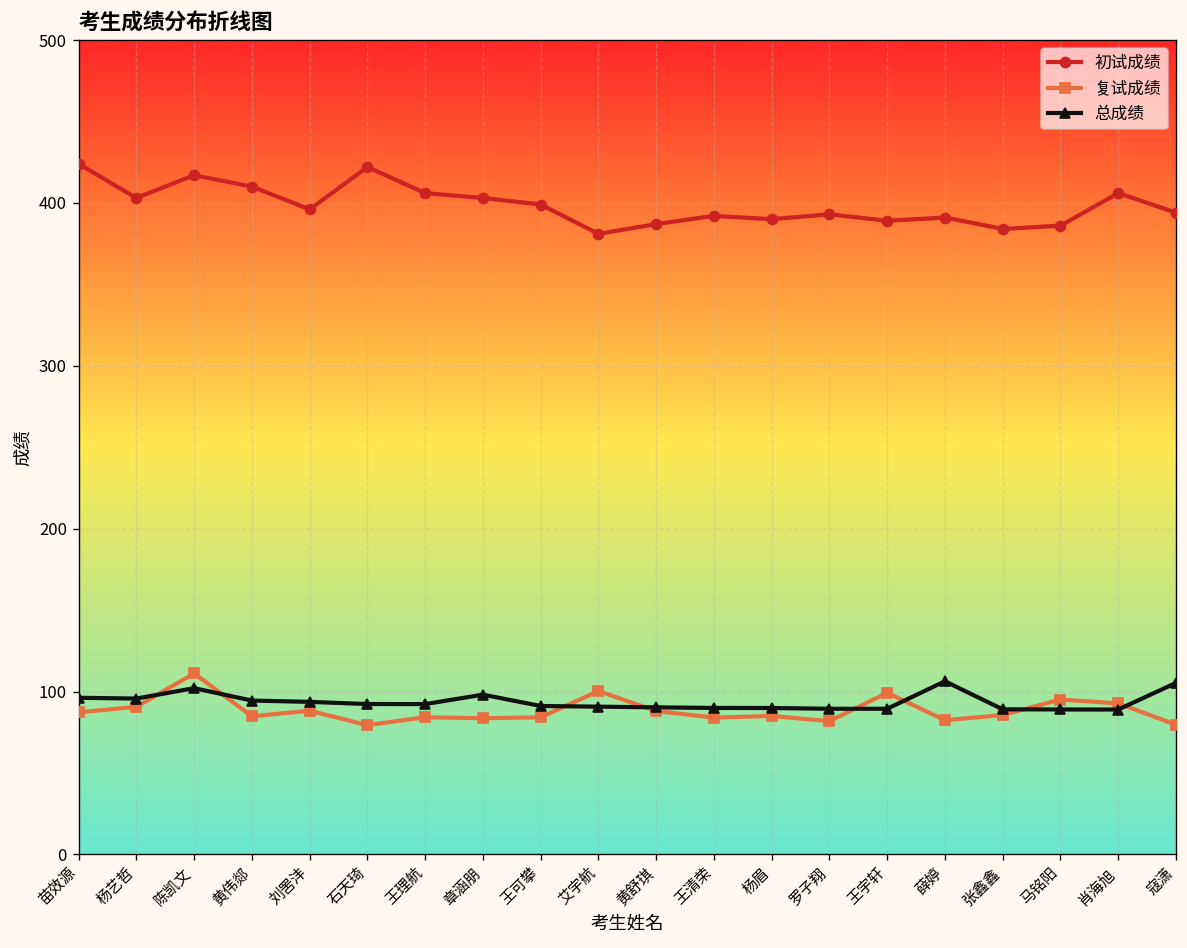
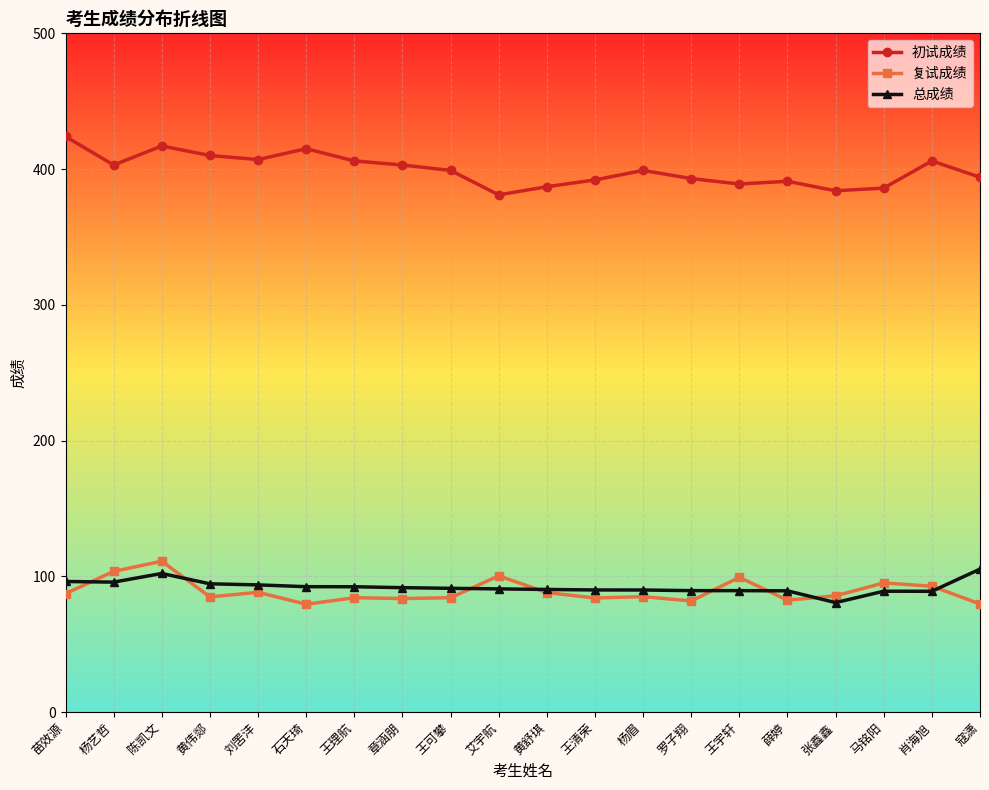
  {
    "初试成绩": {
      "苗效源": 424,
      "杨艺哲": 403,
      "陈凯文": 417,
      "黄伟郯": 410,
-     "刘罟沣": 396,
-     "石天琦": 422,
+     "刘罟沣": 407,
+     "石天琦": 415,
      "王理航": 406,
      "章涵朋": 403,
      "王可攀": 399,
      "艾宇航": 381,
      "黄舒琪": 387,
      "王清荣": 392,
-     "杨眉": 390,
+     "杨眉": 399,
      "罗子翔": 393,
      "王宇轩": 389,
      "薛婷": 391,
      "张鑫鑫": 384,
      "马铭阳": 386,
      "肖海旭": 406,
      "寇潇": 394
    },
    "复试成绩": {
      "苗效源": 87,
-     "杨艺哲": 91,
+     "杨艺哲": 104,
      "陈凯文": 111,
      "黄伟郯": 85,
      "刘罟沣": 88,
      "石天琦": 79,
      "王理航": 84,
      "章涵朋": 84,
      "王可攀": 84,
      "艾宇航": 100,
      "黄舒琪": 88,
      "王清荣": 84,
      "杨眉": 85,
      "罗子翔": 82,
      "王宇轩": 99,
      "薛婷": 82,
      "张鑫鑫": 86,
      "马铭阳": 95,
      "肖海旭": 93,
      "寇潇": 80
    },
    "总成绩": {
      "苗效源": 96,
      "杨艺哲": 96,
      "陈凯文": 102,
      "黄伟郯": 94,
      "刘罟沣": 94,
      "石天琦": 92,
      "王理航": 92,
-     "章涵朋": 98,
+     "章涵朋": 92,
      "王可攀": 91,
      "艾宇航": 91,
      "黄舒琪": 90,
      "王清荣": 90,
      "杨眉": 90,
      "罗子翔": 89,
      "王宇轩": 89,
-     "薛婷": 106,
-     "张鑫鑫": 89,
+     "薛婷": 89,
+     "张鑫鑫": 81,
      "马铭阳": 89,
      "肖海旭": 89,
      "寇潇": 105
    }
  }
